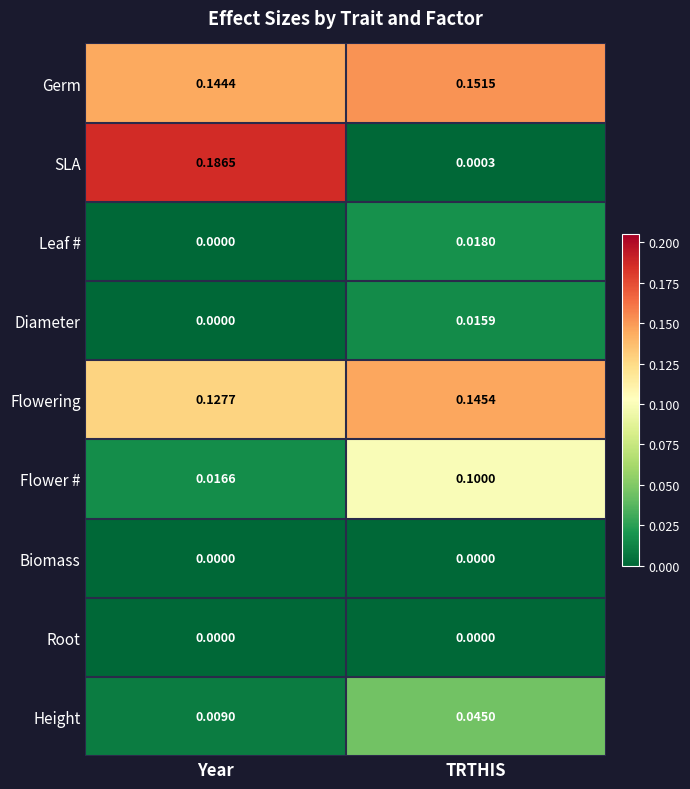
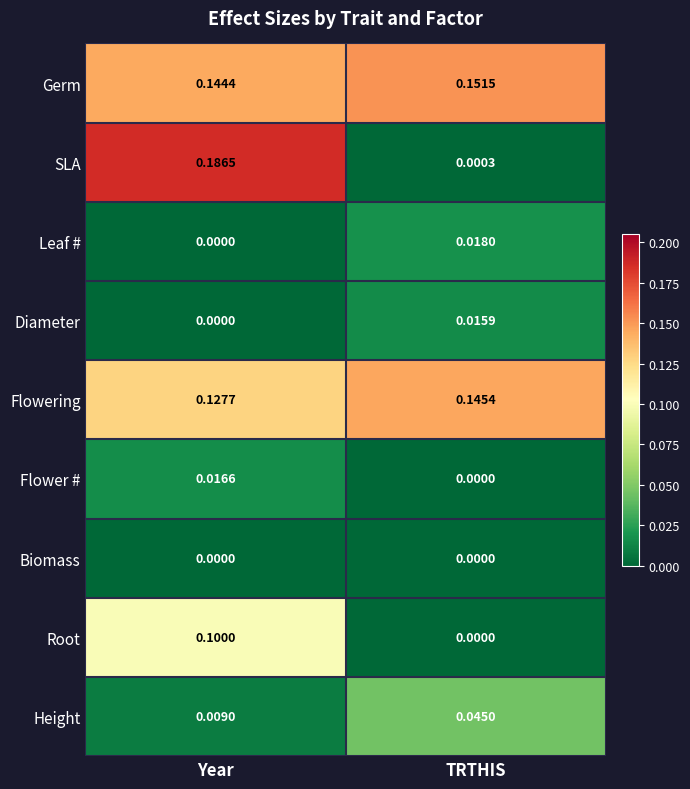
  {
    "Germ": {
      "Year": 0.1444,
      "TRTHIS": 0.1515
    },
    "SLA": {
      "Year": 0.1865,
      "TRTHIS": 0.0003
    },
    "Leaf #": {
      "Year": 0.0000,
      "TRTHIS": 0.0180
    },
    "Diameter": {
      "Year": 0.0000,
      "TRTHIS": 0.0159
    },
    "Flowering": {
      "Year": 0.1277,
      "TRTHIS": 0.1454
    },
    "Flower #": {
      "Year": 0.0166,
-     "TRTHIS": 0.1000
+     "TRTHIS": 0.0000
    },
    "Biomass": {
      "Year": 0.0000,
      "TRTHIS": 0.0000
    },
    "Root": {
-     "Year": 0.0000,
+     "Year": 0.1000,
      "TRTHIS": 0.0000
    },
    "Height": {
      "Year": 0.0090,
      "TRTHIS": 0.0450
    }
  }
